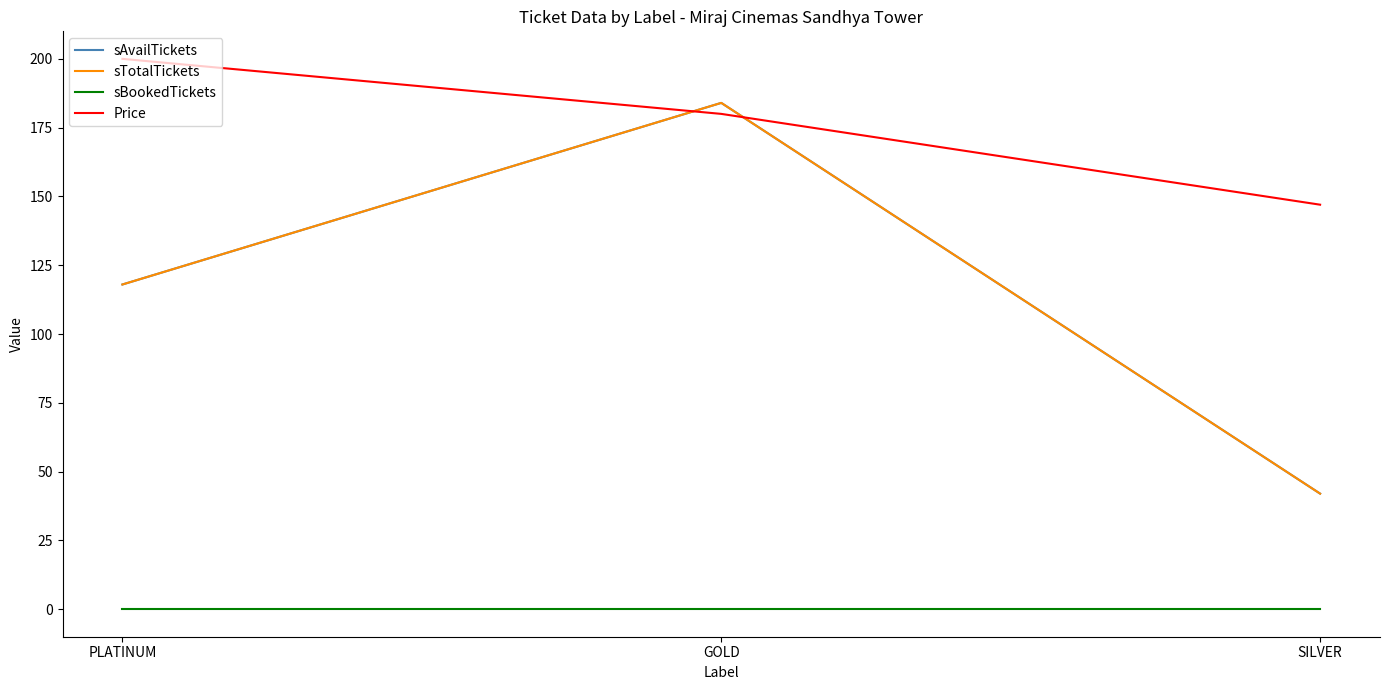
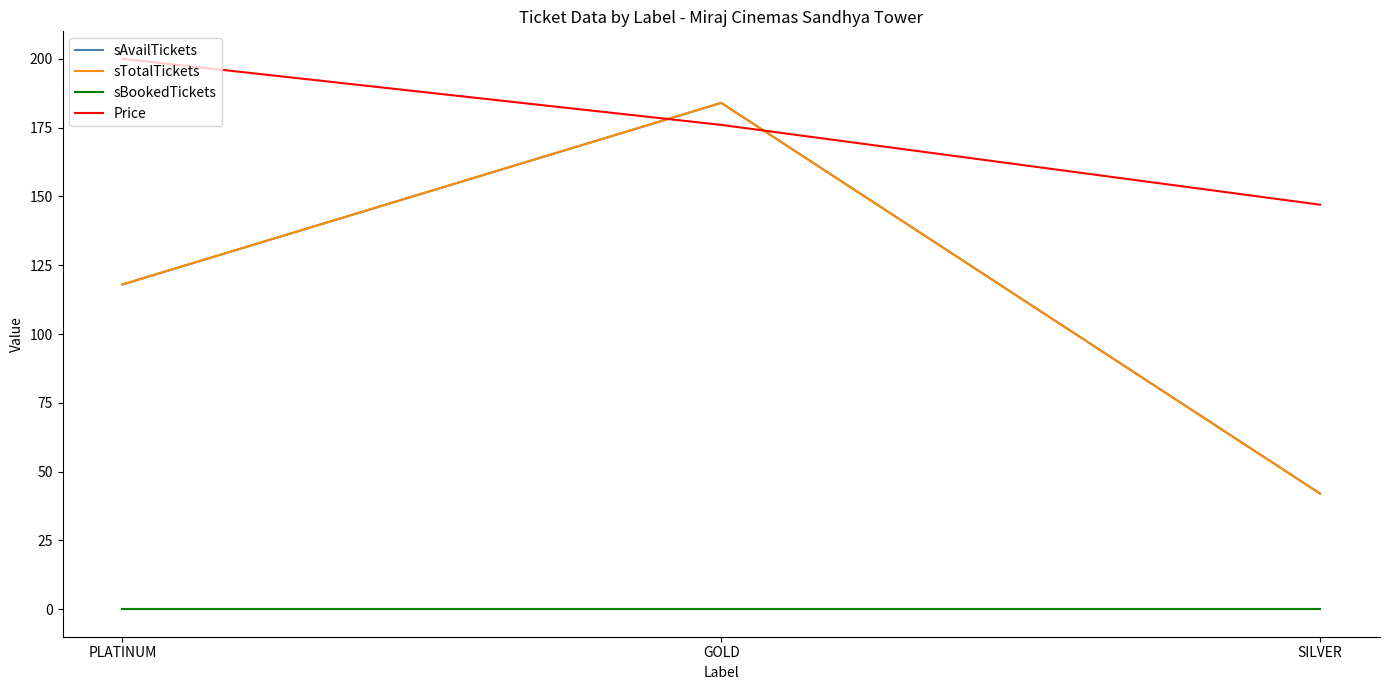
  {
    "sTotalTickets": {
      "PLATINUM": 118,
      "GOLD": 184,
      "SILVER": 42
    },
    "sBookedTickets": {
      "PLATINUM": 0,
      "GOLD": 0,
      "SILVER": 0
    },
    "Price": {
-     "GOLD": 180,
+     "GOLD": 176,
      "SILVER": 147
    }
  }
